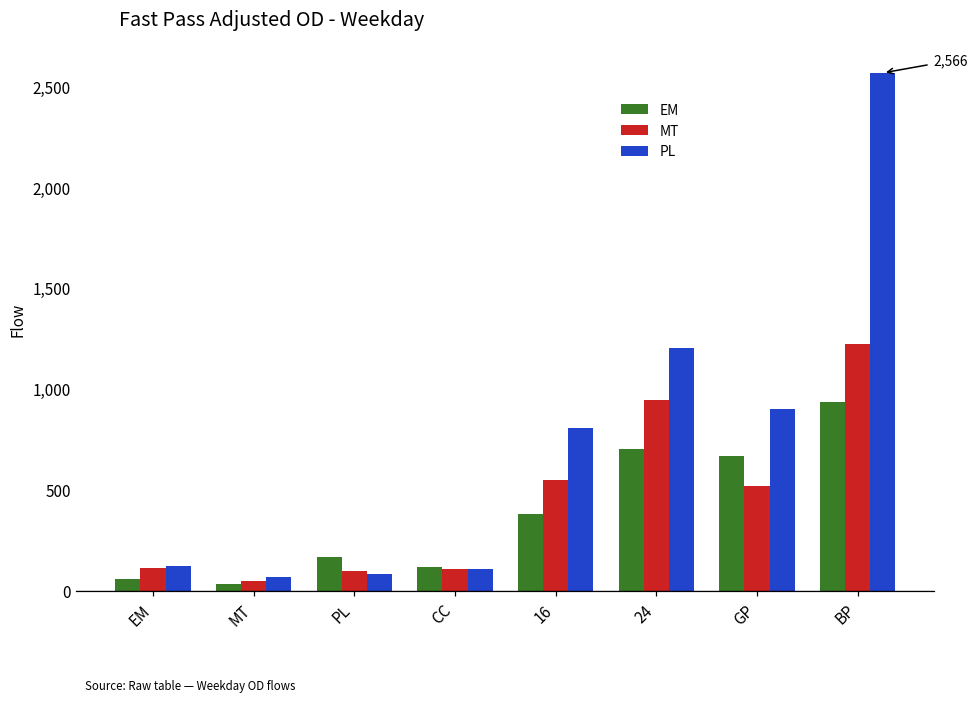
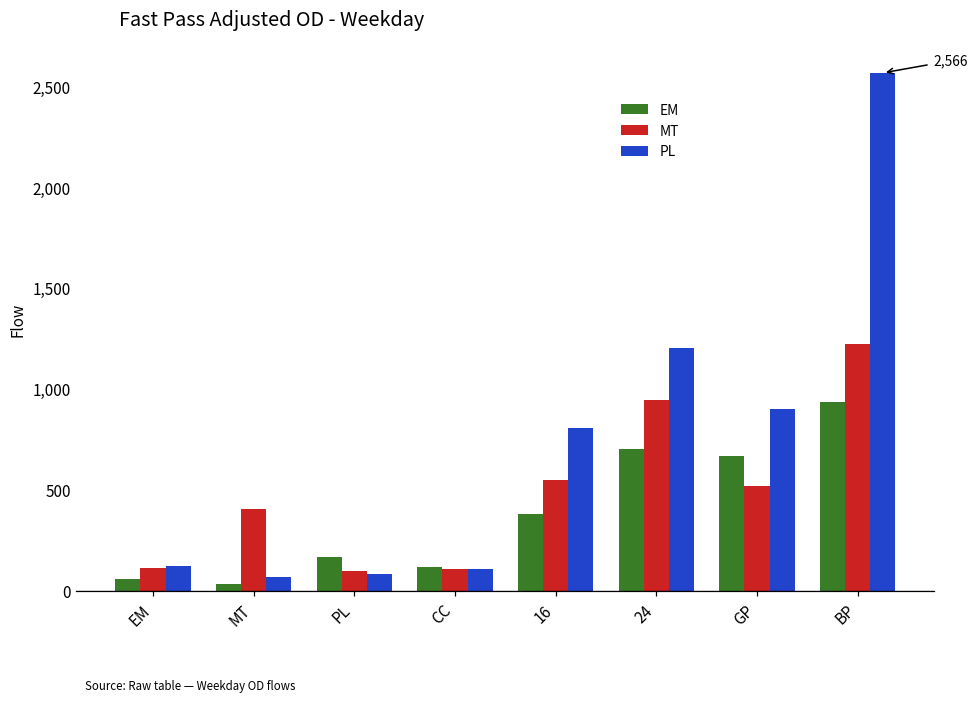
  {
    "EM": {
      "EM": "60",
      "MT": "30",
      "PL": "170",
      "CC": "120",
      "16": "380",
      "24": "700",
      "GP": "670",
      "BP": "930"
    },
    "MT": {
      "EM": "110",
-     "MT": "50",
+     "MT": "410",
      "PL": "100",
      "CC": "110",
      "16": "550",
      "24": "940",
      "GP": "520",
      "BP": "1,220"
    },
    "PL": {
      "BP": "2,566"
    }
  }
